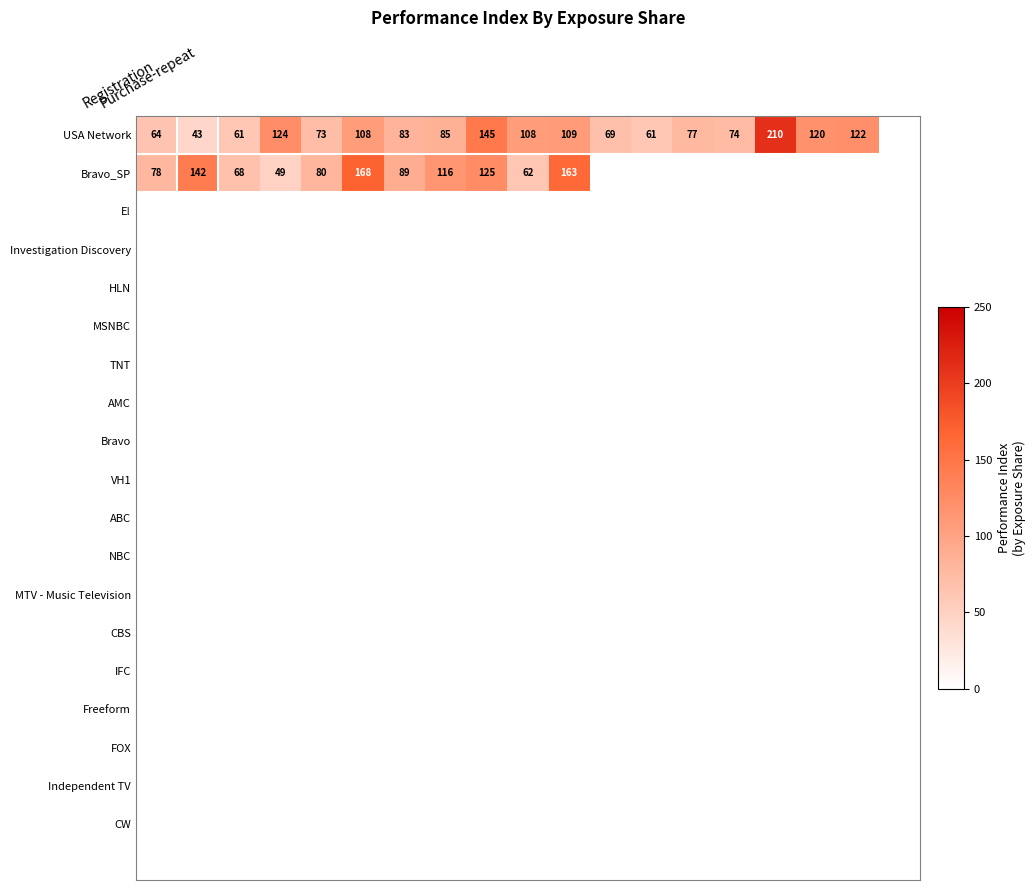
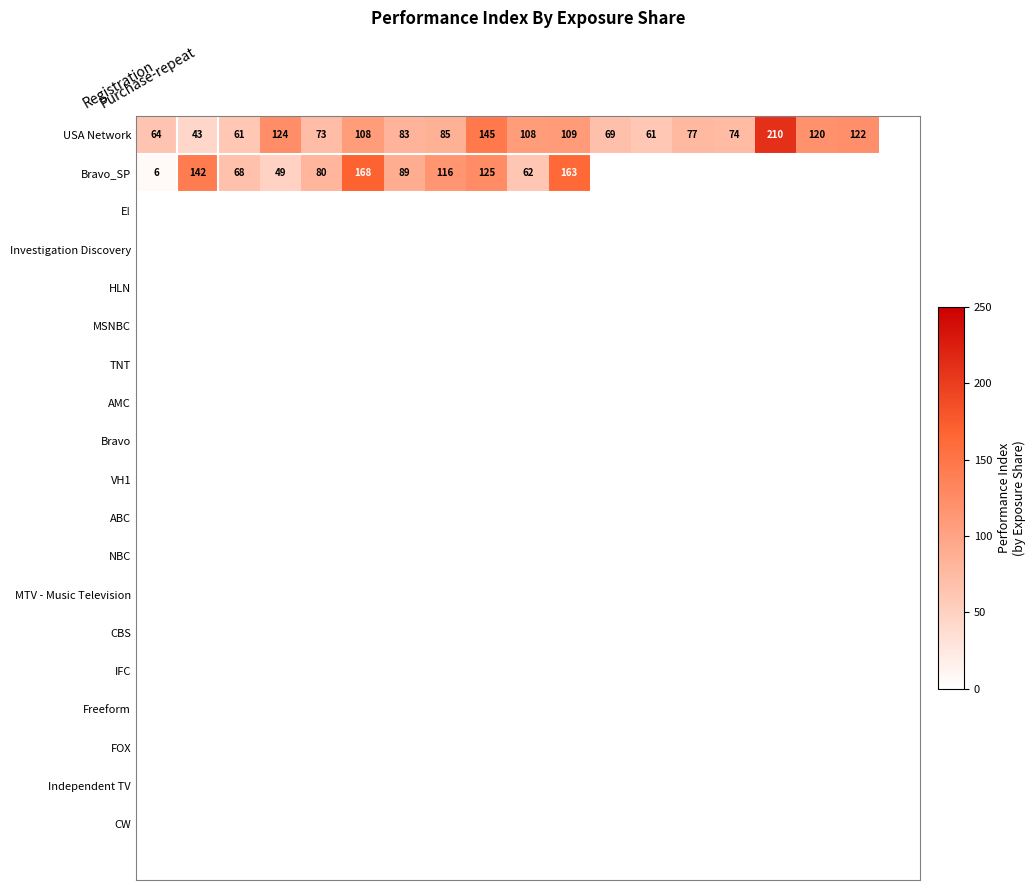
  {
    "USA Network": {
      "Registration": 64,
      "Purchase-repeat": 43
    },
    "Bravo_SP": {
-     "Registration": 78,
+     "Registration": 6,
      "Purchase-repeat": 142
    }
  }
